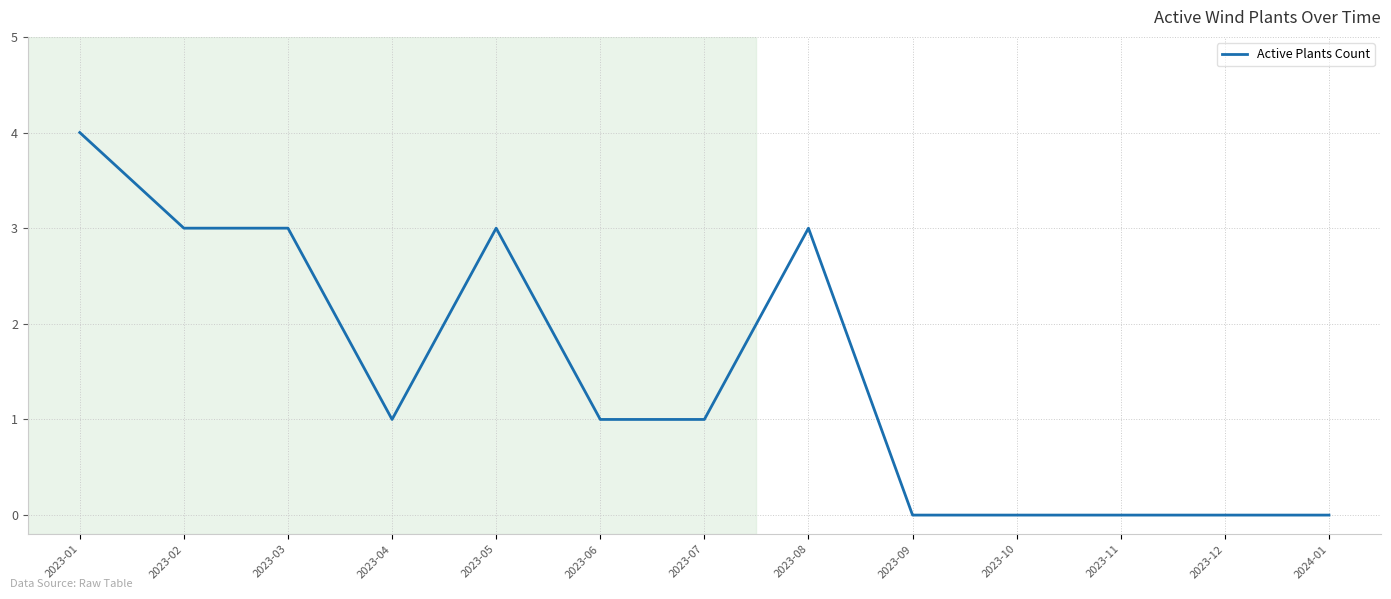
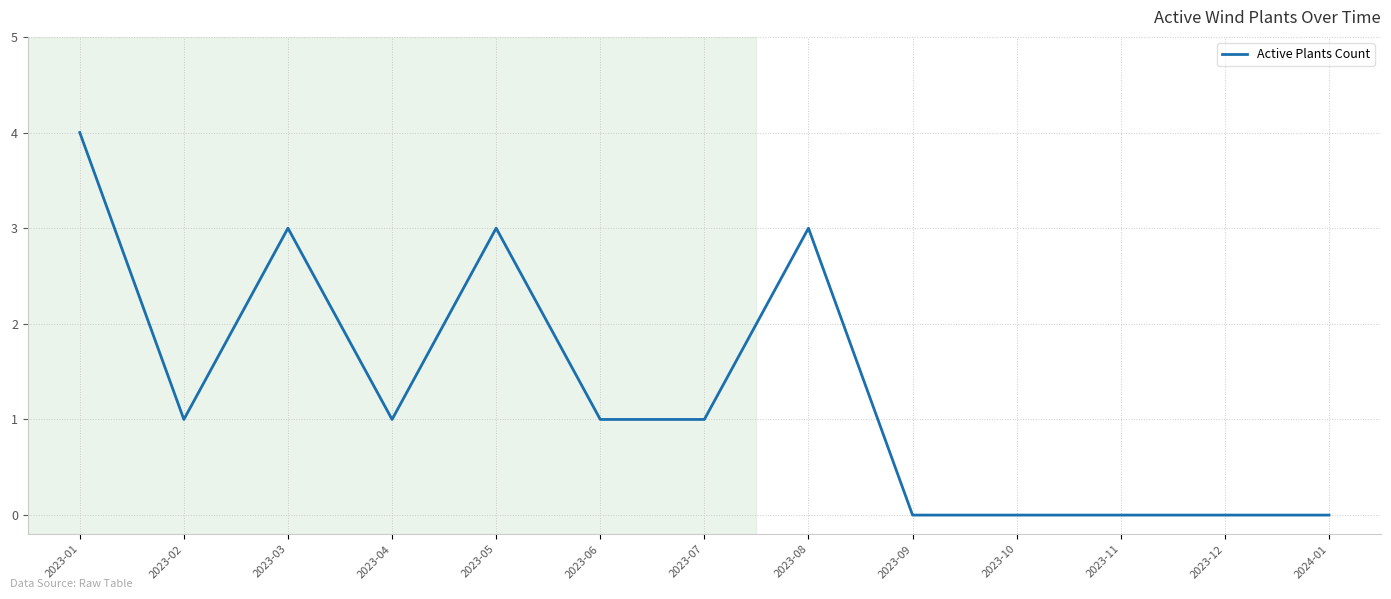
  {
    "2023-01": 4,
-   "2023-02": 3,
+   "2023-02": 1,
    "2023-03": 3,
    "2023-04": 1,
    "2023-05": 3,
    "2023-06": 1,
    "2023-07": 1,
    "2023-08": 3,
    "2023-09": 0,
    "2023-10": 0,
    "2023-11": 0,
    "2023-12": 0,
    "2024-01": 0
  }
